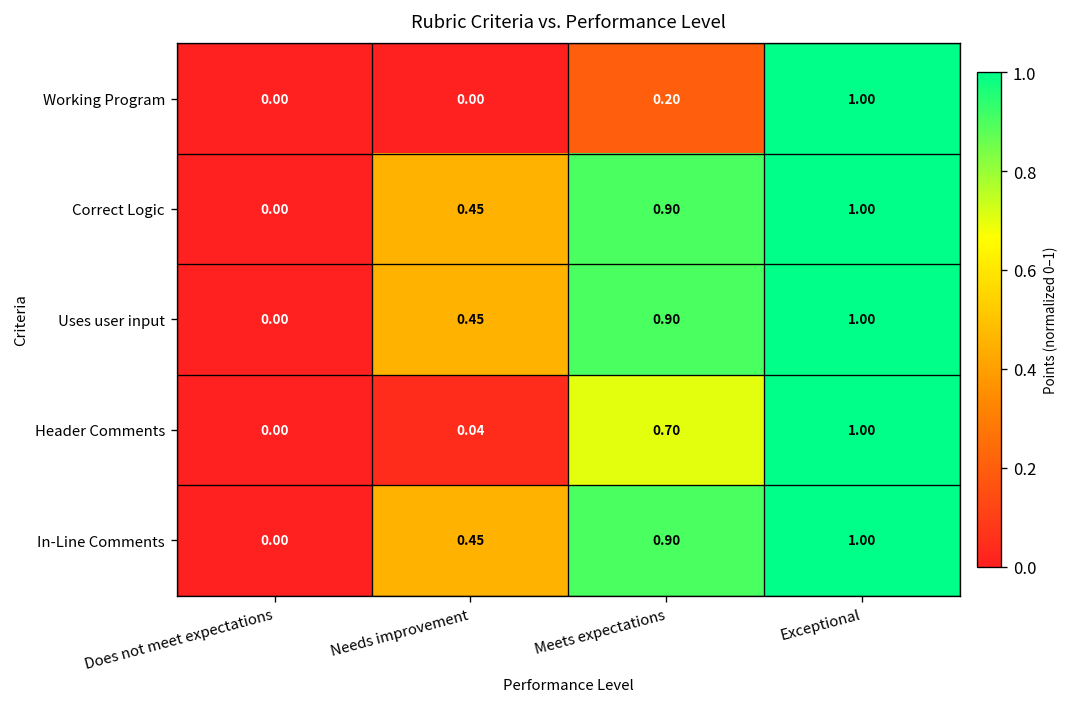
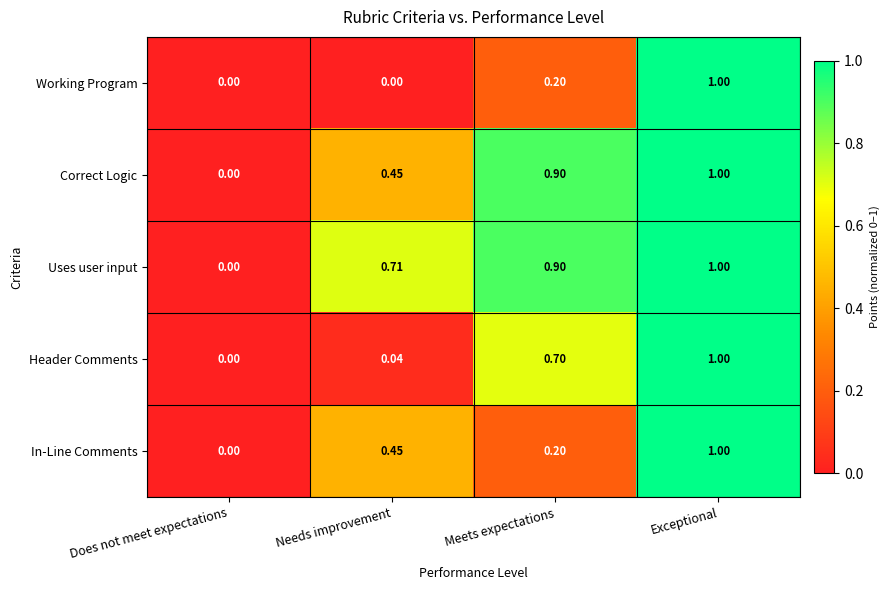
  {
    "Working Program": {
      "Does not meet expectations": 0.00,
      "Needs improvement": 0.00,
      "Meets expectations": 0.20,
      "Exceptional": 1.00
    },
    "Correct Logic": {
      "Does not meet expectations": 0.00,
      "Needs improvement": 0.45,
      "Meets expectations": 0.90,
      "Exceptional": 1.00
    },
    "Uses user input": {
      "Does not meet expectations": 0.00,
-     "Needs improvement": 0.45,
+     "Needs improvement": 0.71,
      "Meets expectations": 0.90,
      "Exceptional": 1.00
    },
    "Header Comments": {
      "Does not meet expectations": 0.00,
      "Needs improvement": 0.04,
      "Meets expectations": 0.70,
      "Exceptional": 1.00
    },
    "In-Line Comments": {
      "Does not meet expectations": 0.00,
      "Needs improvement": 0.45,
-     "Meets expectations": 0.90,
+     "Meets expectations": 0.20,
      "Exceptional": 1.00
    }
  }
